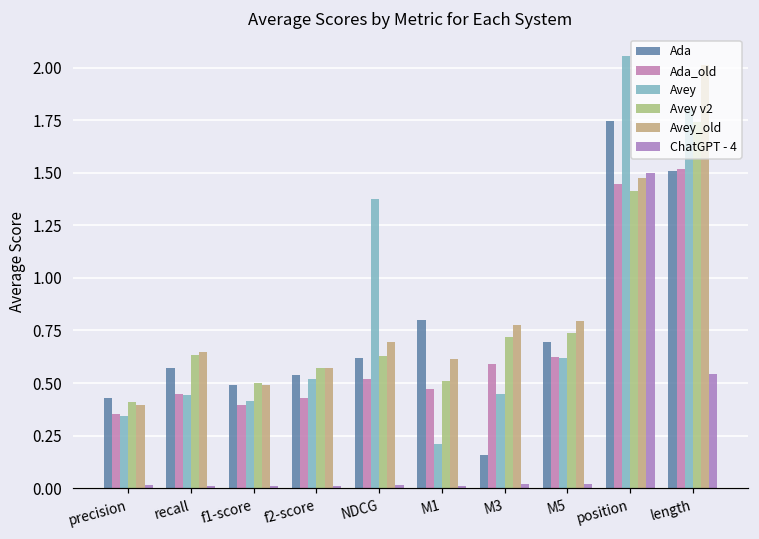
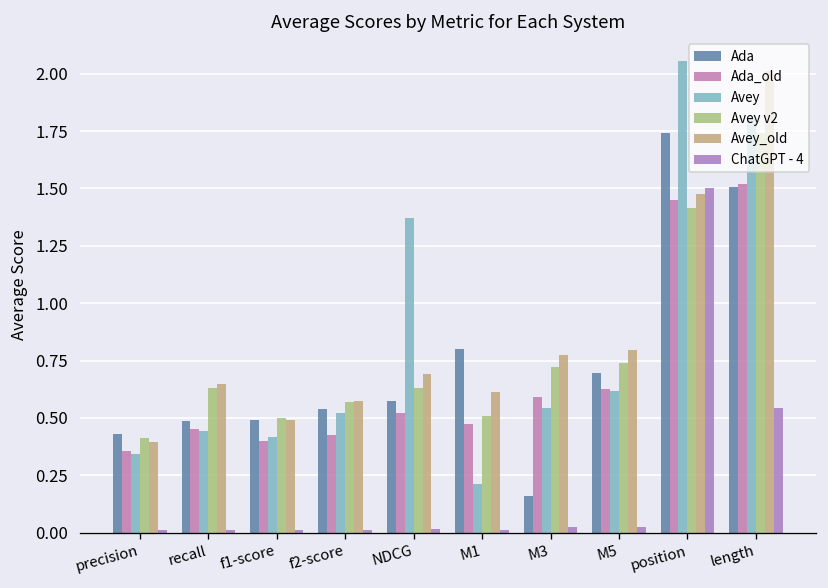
  {
    "Ada": {
      "precision": 0.43,
-     "recall": 0.57,
+     "recall": 0.49,
      "f1-score": 0.49,
      "f2-score": 0.54,
-     "NDCG": 0.62,
+     "NDCG": 0.57,
      "M1": 0.80,
      "M3": 0.16,
      "M5": 0.70,
      "position": 1.74,
      "length": 1.51
    },
    "Avey": {
      "precision": 0.34,
      "recall": 0.44,
      "f1-score": 0.42,
      "f2-score": 0.52,
      "NDCG": 1.37,
      "M1": 0.21,
-     "M3": 0.45,
+     "M3": 0.54,
      "M5": 0.62,
      "position": 2.06
    }
  }
